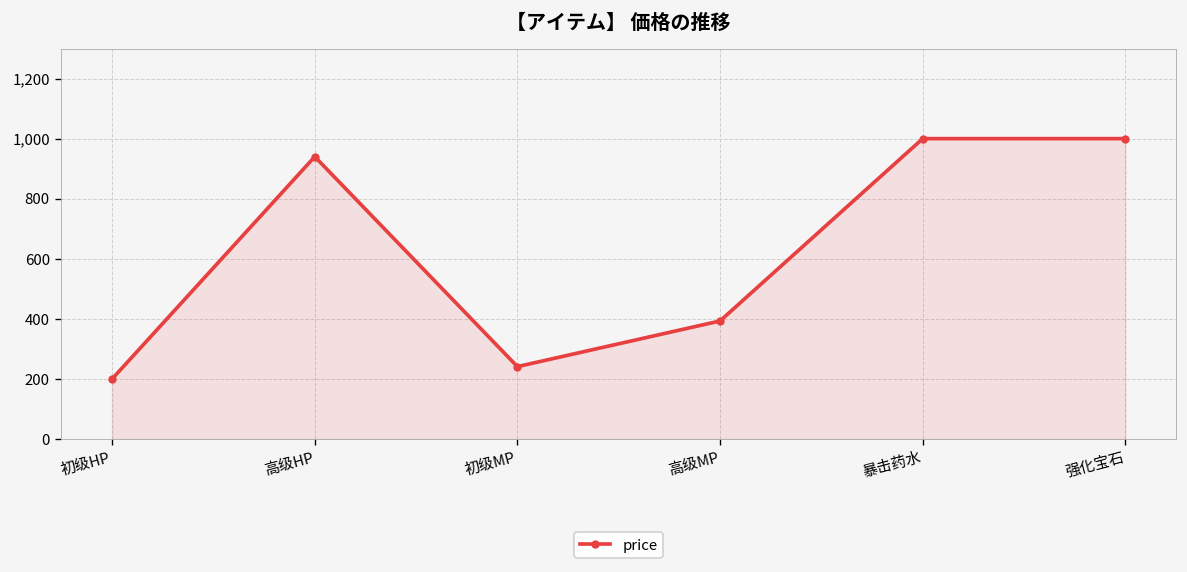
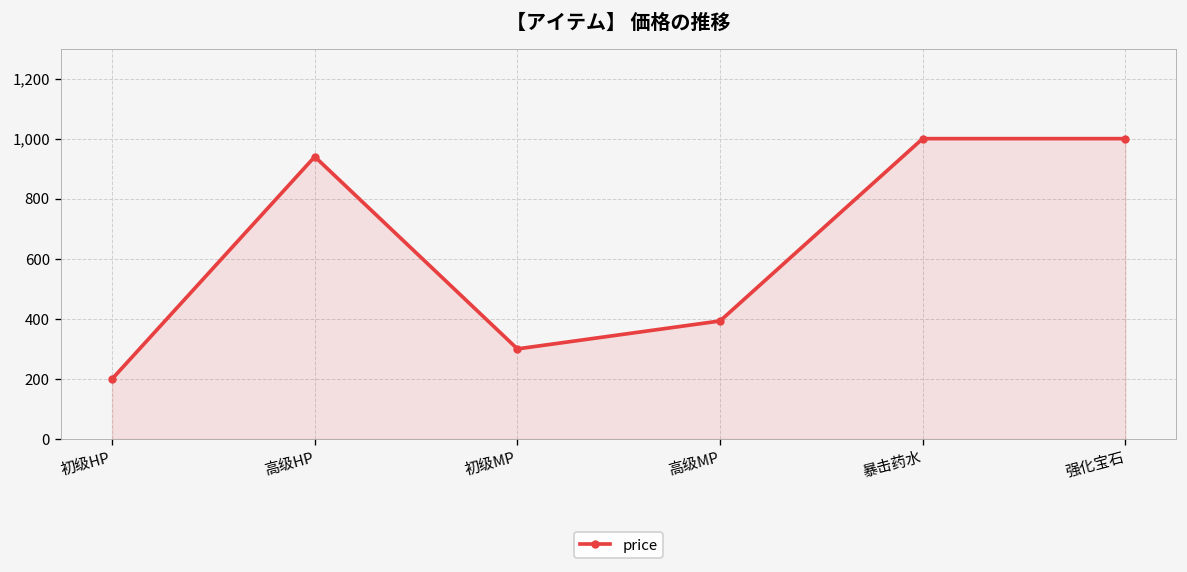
  {
    "初级HP": "200",
    "高级HP": "940",
-   "初级MP": "240",
+   "初级MP": "300",
    "高级MP": "390",
    "暴击药水": "1,000",
    "强化宝石": "1,000"
  }
